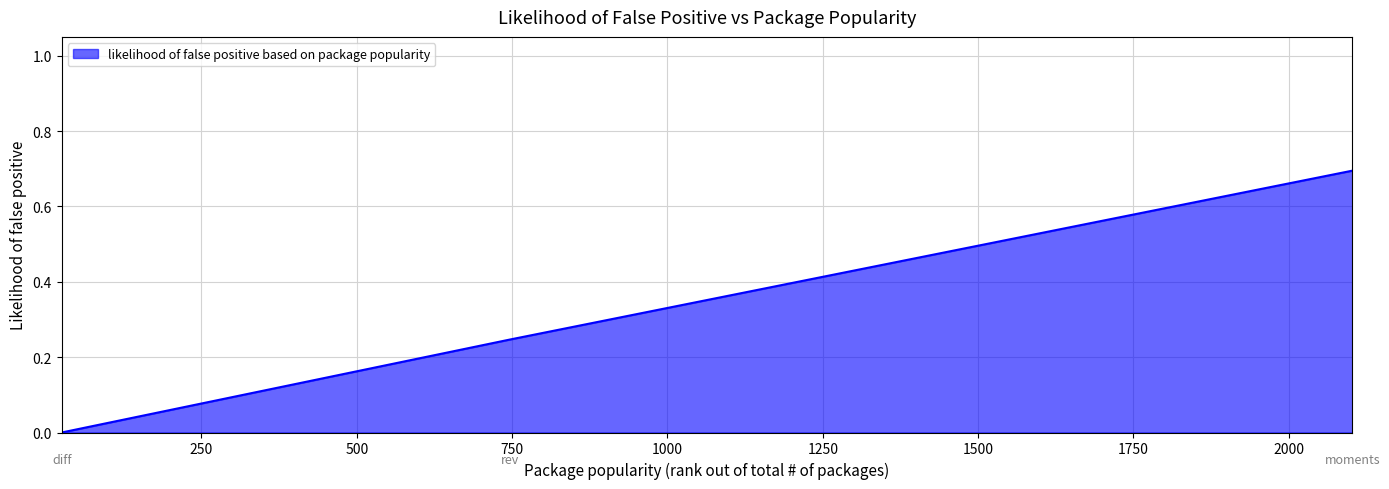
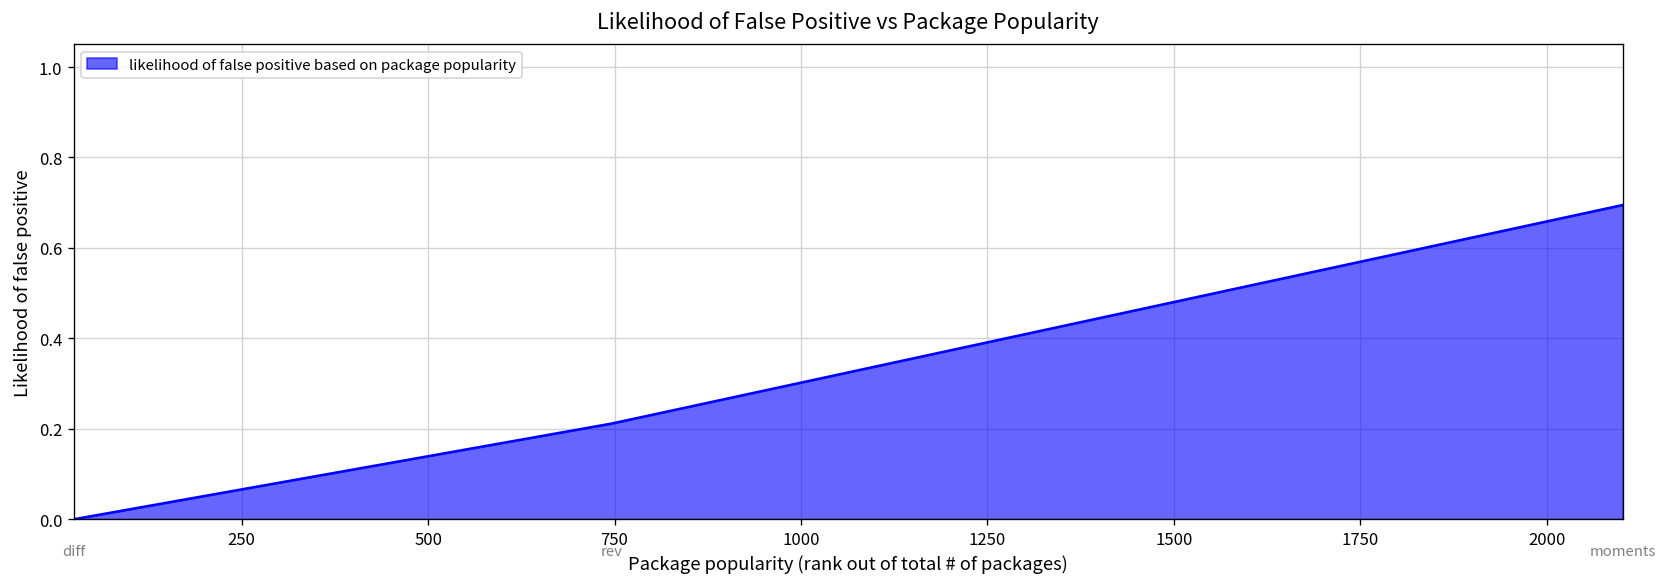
  {
-   "750": 0.25
+   "750": 0.21
  }
